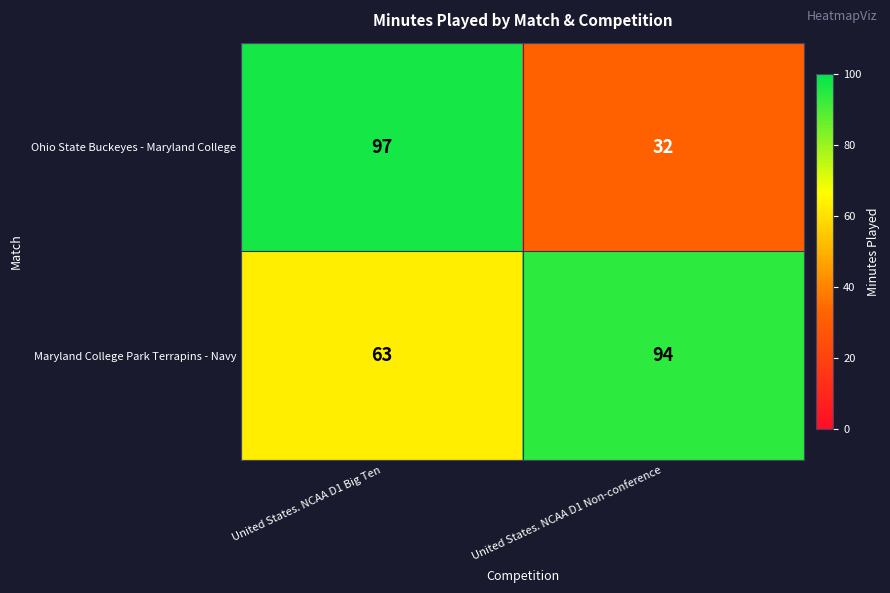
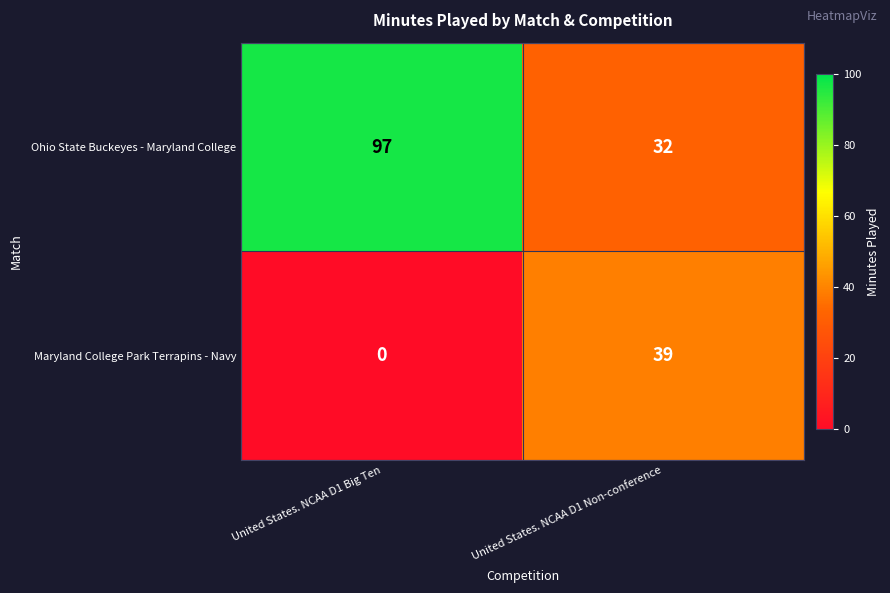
  {
    "Ohio State Buckeyes - Maryland College": {
      "United States. NCAA D1 Big Ten": 97,
      "United States. NCAA D1 Non-conference": 32
    },
    "Maryland College Park Terrapins - Navy": {
-     "United States. NCAA D1 Big Ten": 63,
-     "United States. NCAA D1 Non-conference": 94
+     "United States. NCAA D1 Big Ten": 0,
+     "United States. NCAA D1 Non-conference": 39
    }
  }
